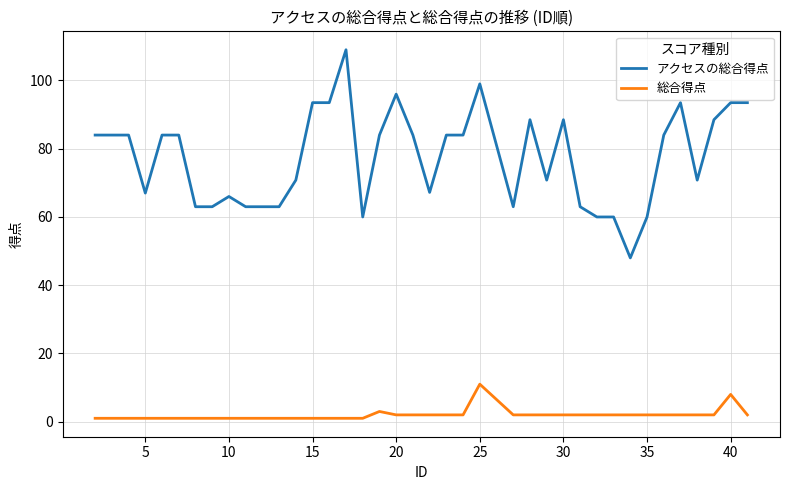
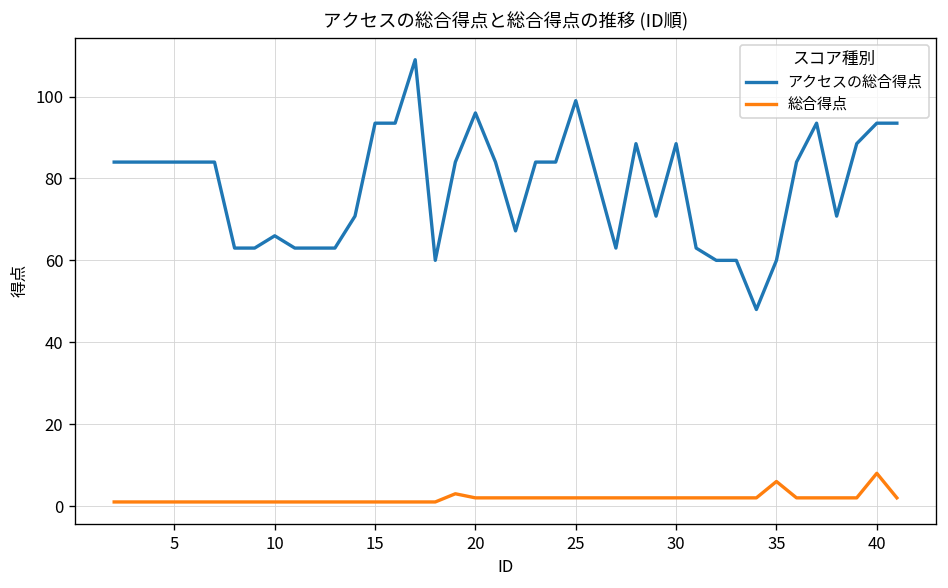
  {
    "アクセスの総合得点": {
-     "5": 67,
+     "5": 84,
      "10": 66,
      "15": 94,
      "20": 96,
      "25": 99,
      "30": 89,
      "35": 60,
      "40": 94
    },
    "総合得点": {
      "5": 1,
      "10": 1,
      "15": 1,
      "20": 2,
-     "25": 11,
+     "25": 2,
      "30": 2,
-     "35": 2,
+     "35": 6,
      "40": 8
    }
  }
